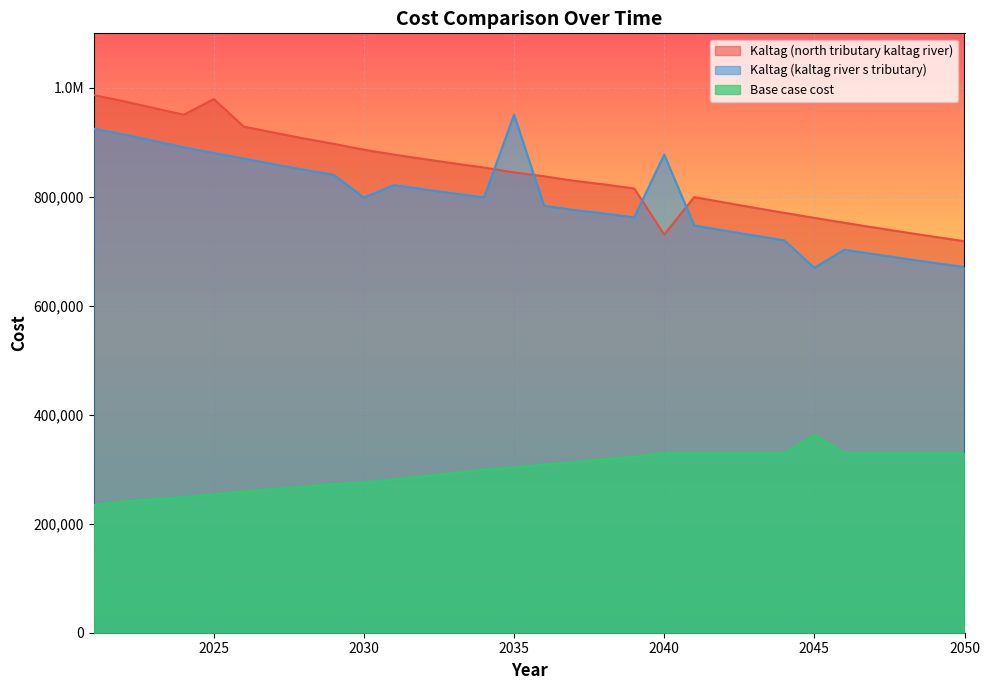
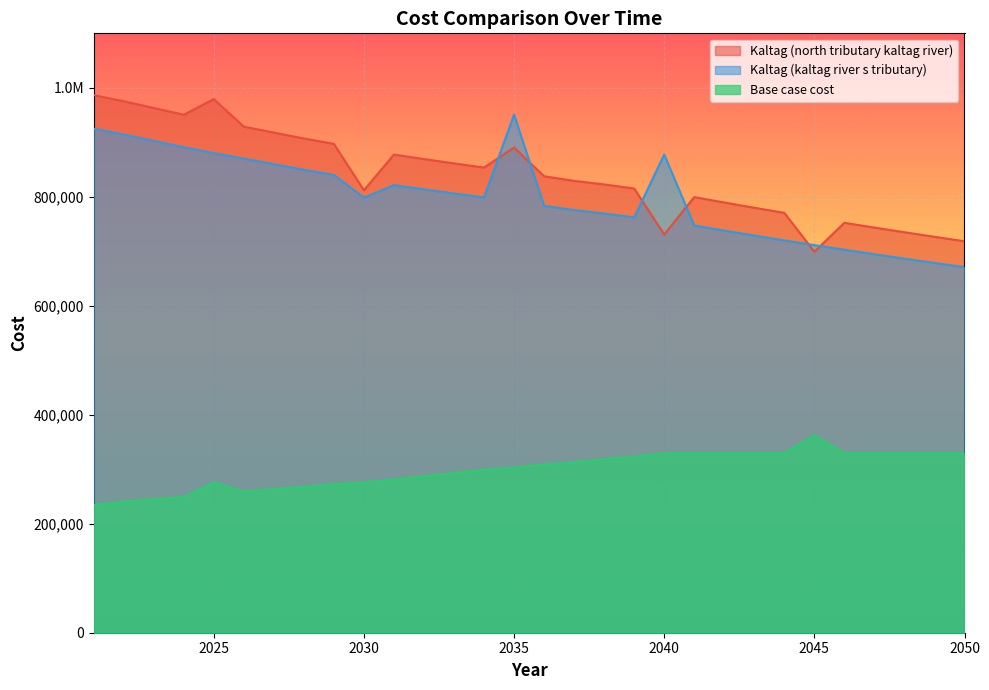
  {
    "Kaltag (north tributary kaltag river)": {
      "2025": "980,000",
-     "2030": "890,000",
-     "2035": "840,000",
+     "2030": "810,000",
+     "2035": "890,000",
      "2040": "730,000",
-     "2045": "760,000",
+     "2045": "700,000",
      "2050": "720,000"
    },
    "Kaltag (kaltag river s tributary)": {
      "2025": "880,000",
      "2030": "800,000",
      "2035": "950,000",
      "2040": "880,000",
-     "2045": "670,000",
+     "2045": "710,000",
      "2050": "670,000"
    },
    "Base case cost": {
-     "2025": "250,000",
+     "2025": "280,000",
      "2030": "280,000",
      "2035": "300,000",
      "2040": "330,000",
      "2045": "360,000",
      "2050": "330,000"
    }
  }
